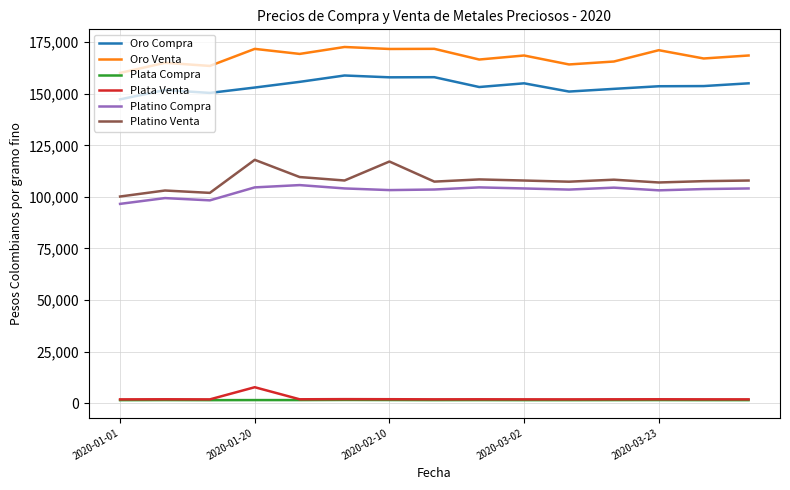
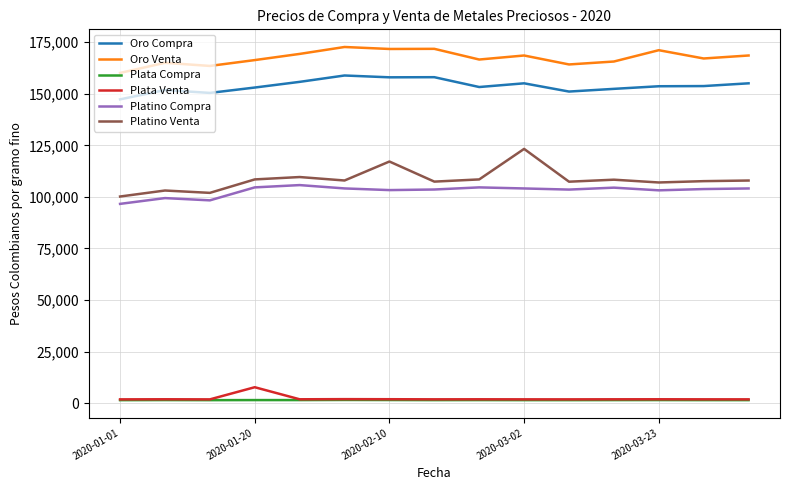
  {
    "Oro Compra": {
      "2020-01-20": "153,000",
      "2020-02-10": "158,000",
      "2020-03-02": "155,000",
      "2020-03-23": "154,000"
    },
    "Oro Venta": {
-     "2020-01-20": "172,000",
+     "2020-01-20": "166,000",
      "2020-02-10": "172,000",
      "2020-03-02": "169,000",
      "2020-03-23": "171,000"
    },
    "Plata Compra": {
      "2020-01-20": "2,000"
    },
    "Plata Venta": {
      "2020-01-20": "8,000"
    },
    "Platino Compra": {
      "2020-01-01": "97,000",
      "2020-01-20": "105,000",
      "2020-02-10": "103,000",
      "2020-03-02": "104,000",
      "2020-03-23": "103,000"
    },
    "Platino Venta": {
      "2020-01-01": "100,000",
-     "2020-01-20": "118,000",
+     "2020-01-20": "108,000",
      "2020-02-10": "117,000",
-     "2020-03-02": "108,000",
+     "2020-03-02": "123,000",
      "2020-03-23": "107,000"
    }
  }
